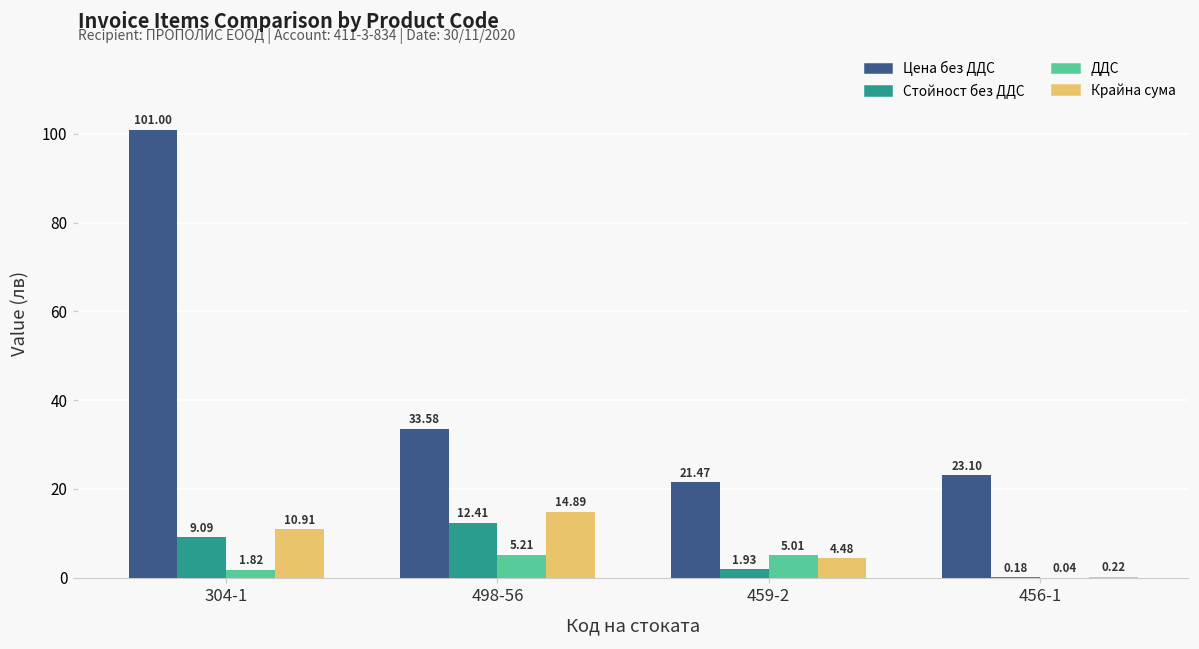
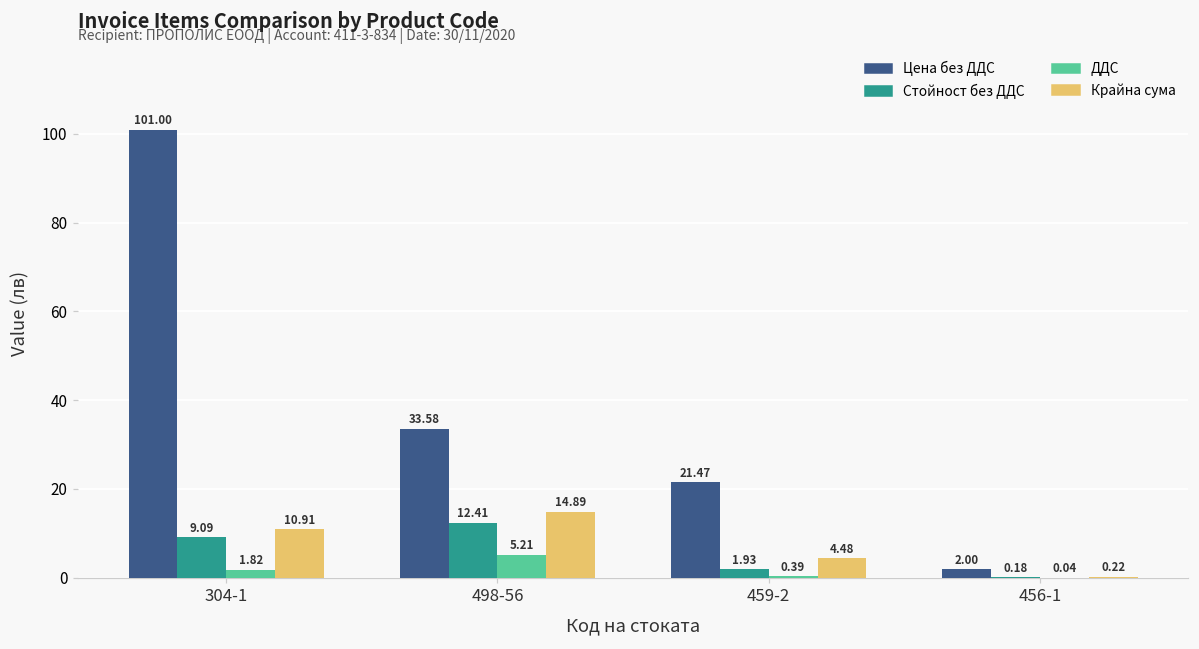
  {
    "Цена без ДДС": {
      "304-1": 101.00,
      "498-56": 33.58,
      "459-2": 21.47,
-     "456-1": 23.10
+     "456-1": 2.00
    },
    "Стойност без ДДС": {
      "304-1": 9.09,
      "498-56": 12.41,
      "459-2": 1.93,
      "456-1": 0.18
    },
    "ДДС": {
      "304-1": 1.82,
      "498-56": 5.21,
-     "459-2": 5.01,
+     "459-2": 0.39,
      "456-1": 0.04
    },
    "Крайна сума": {
      "304-1": 10.91,
      "498-56": 14.89,
      "459-2": 4.48,
      "456-1": 0.22
    }
  }
